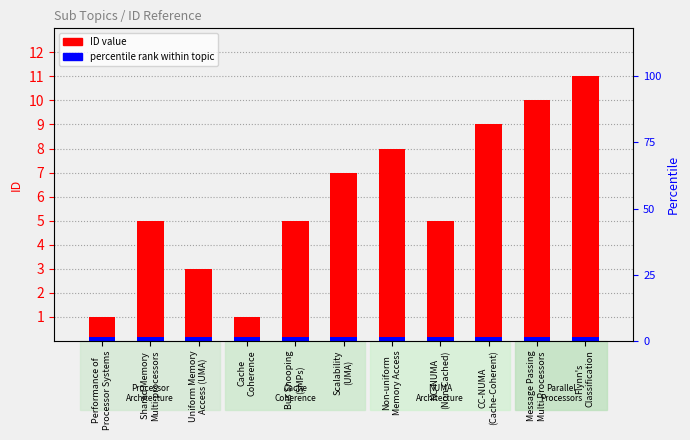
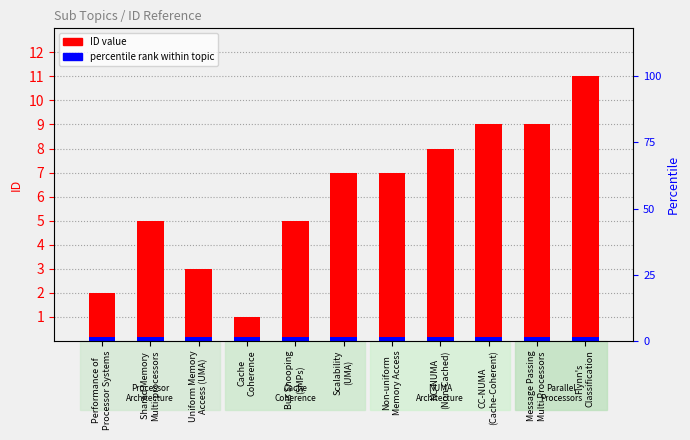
  {
    "ID value": {
-     "Performance of Processor Systems": 1,
+     "Performance of Processor Systems": 2,
      "Shared Memory Multi-processors": 5,
      "Uniform Memory Access (UMA)": 3,
      "Cache Coherence": 1,
      "Bus Snooping (SMPs)": 5,
      "Scalability (UMA)": 7,
-     "Non-uniform Memory Access": 8,
-     "NC-NUMA (Non-Cached)": 5,
+     "Non-uniform Memory Access": 7,
+     "NC-NUMA (Non-Cached)": 8,
      "CC-NUMA (Cache-Coherent)": 9,
-     "Message Passing Multi Processors": 10,
+     "Message Passing Multi Processors": 9,
      "Flynn's Classification": 11
    }
  }
